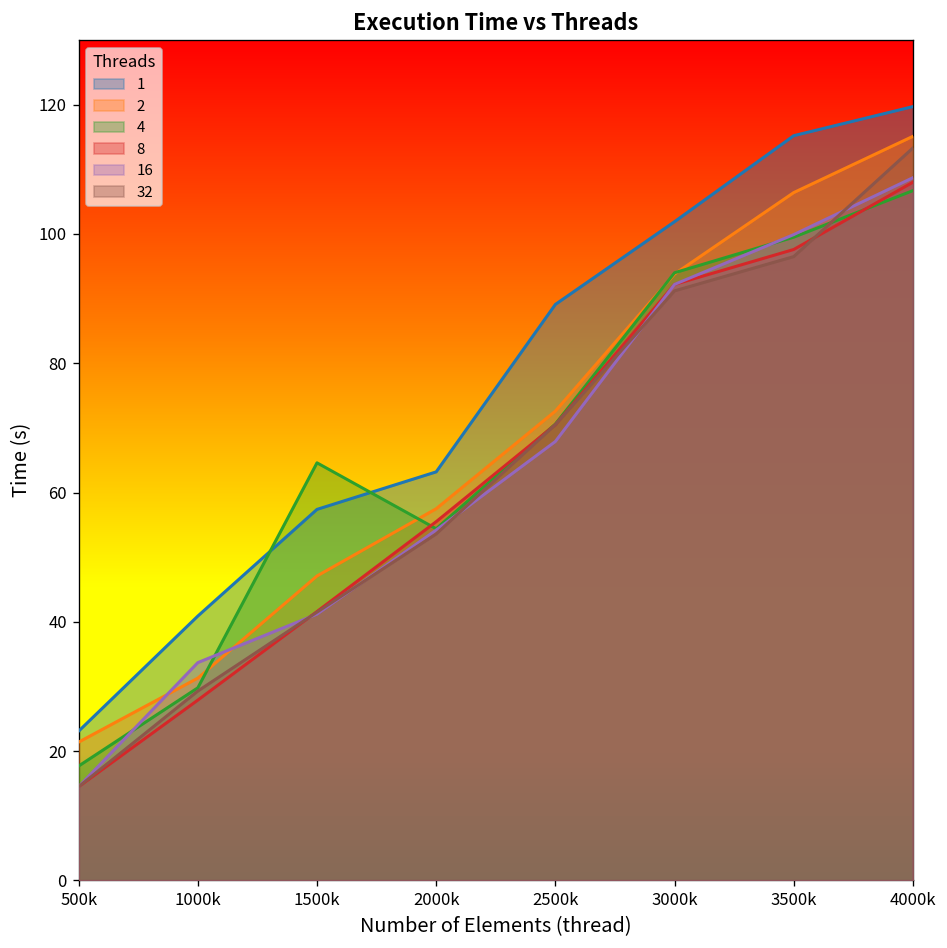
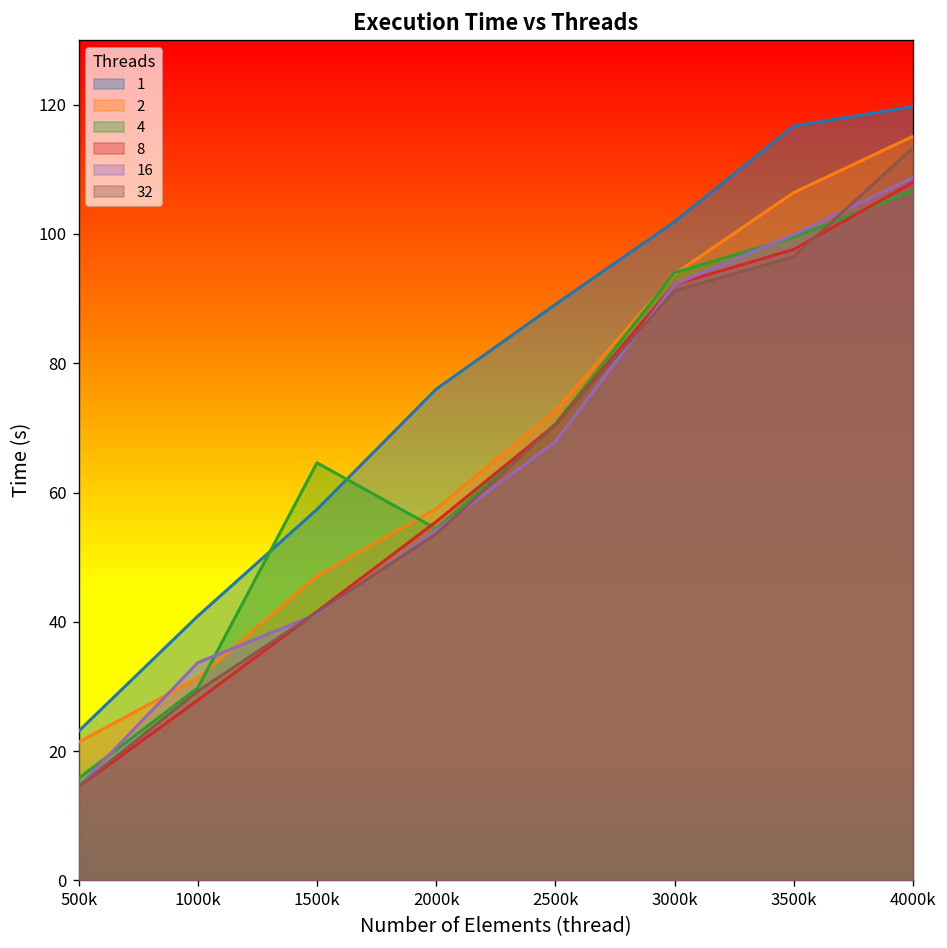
  {
    "1": {
      "500k": 23,
      "1000k": 41,
      "1500k": 57,
-     "2000k": 63,
+     "2000k": 76,
      "2500k": 89,
      "3000k": 102,
-     "3500k": 115,
+     "3500k": 117,
      "4000k": 120
    },
    "4": {
-     "500k": 18,
+     "500k": 16,
      "1000k": 30,
      "1500k": 65,
      "4000k": 107
    },
    "16": {
      "1000k": 34,
      "2500k": 68,
      "4000k": 109
    }
  }
